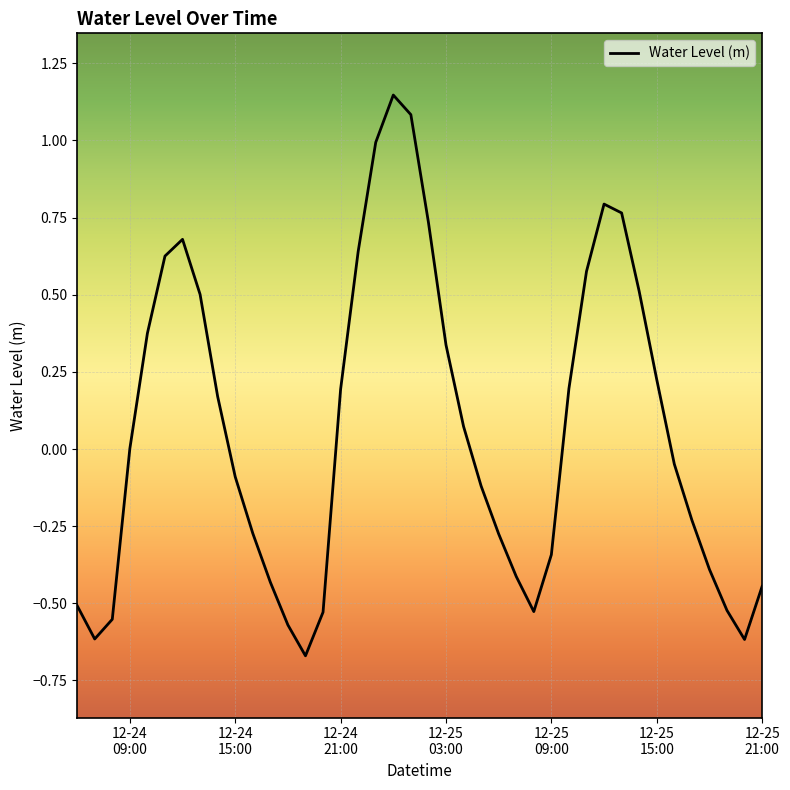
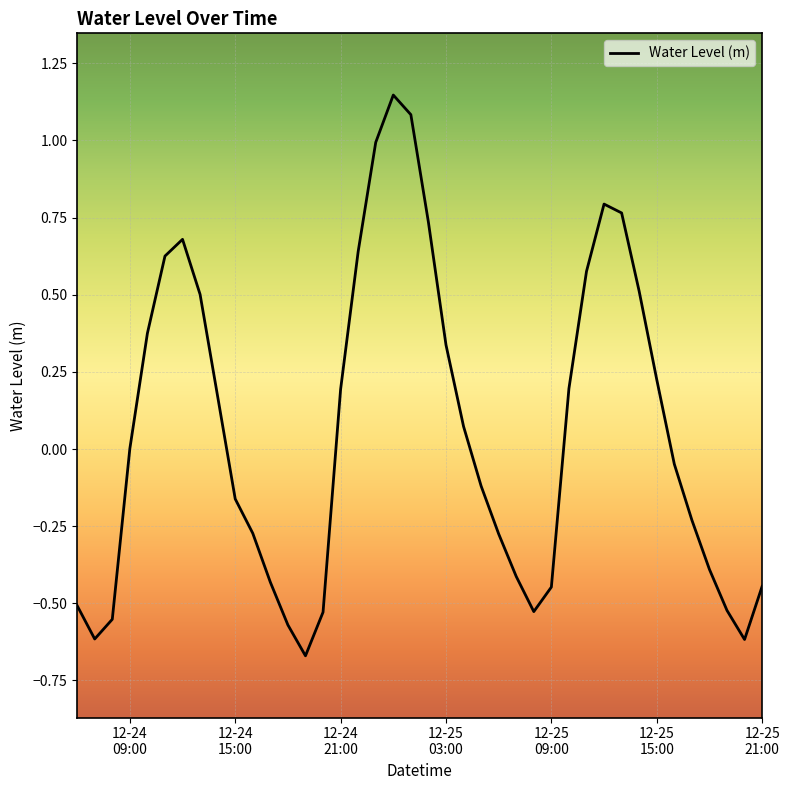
  {
    "12-24 09:00": 0.00,
-   "12-24 15:00": -0.09,
+   "12-24 15:00": -0.16,
    "12-24 21:00": 0.19,
    "12-25 03:00": 0.34,
-   "12-25 09:00": -0.34,
+   "12-25 09:00": -0.45,
    "12-25 15:00": 0.23,
    "12-25 21:00": -0.45
  }
